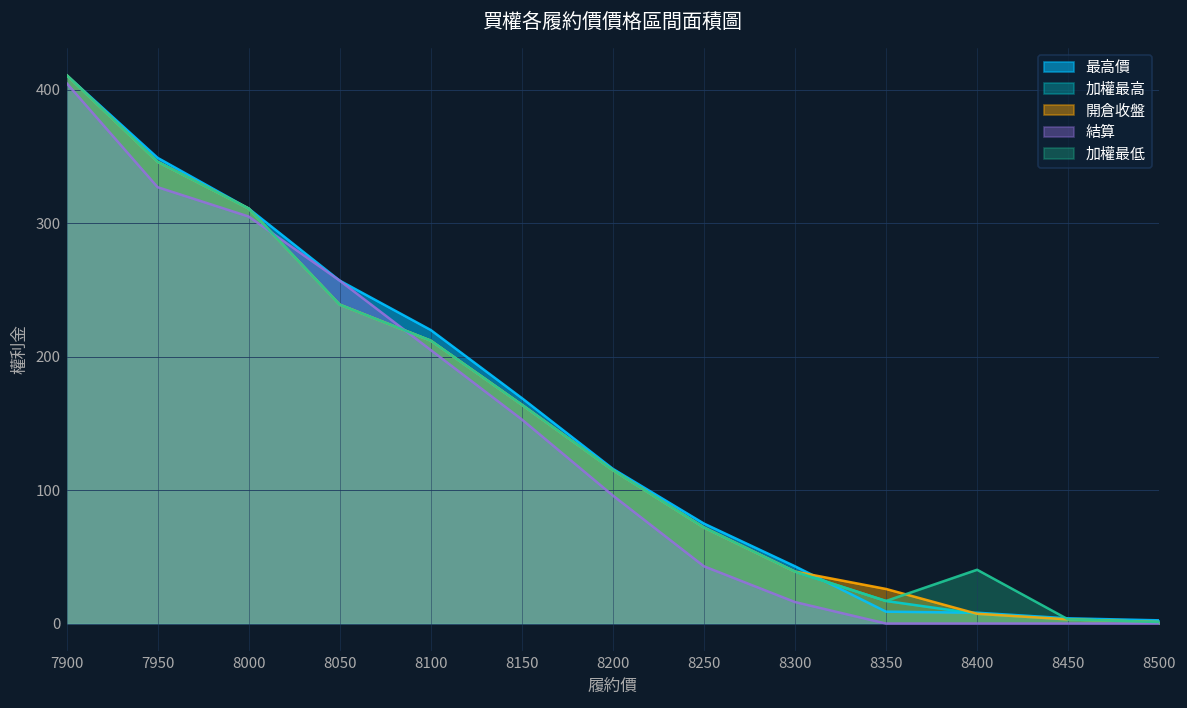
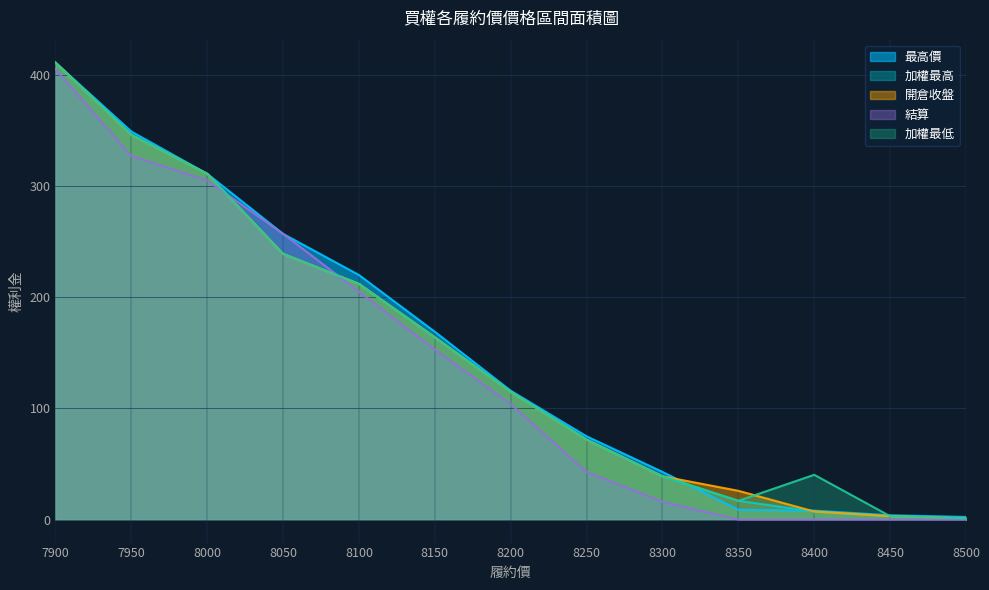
  {
    "開倉收盤": {
      "8350": 26
    },
    "結算": {
      "7900": 405,
      "7950": 327,
      "8000": 305,
      "8100": 205,
      "8150": 153,
-     "8200": 96,
+     "8200": 104,
      "8250": 43,
      "8300": 16,
      "8350": 0,
      "8400": 0,
      "8450": 0
    }
  }
